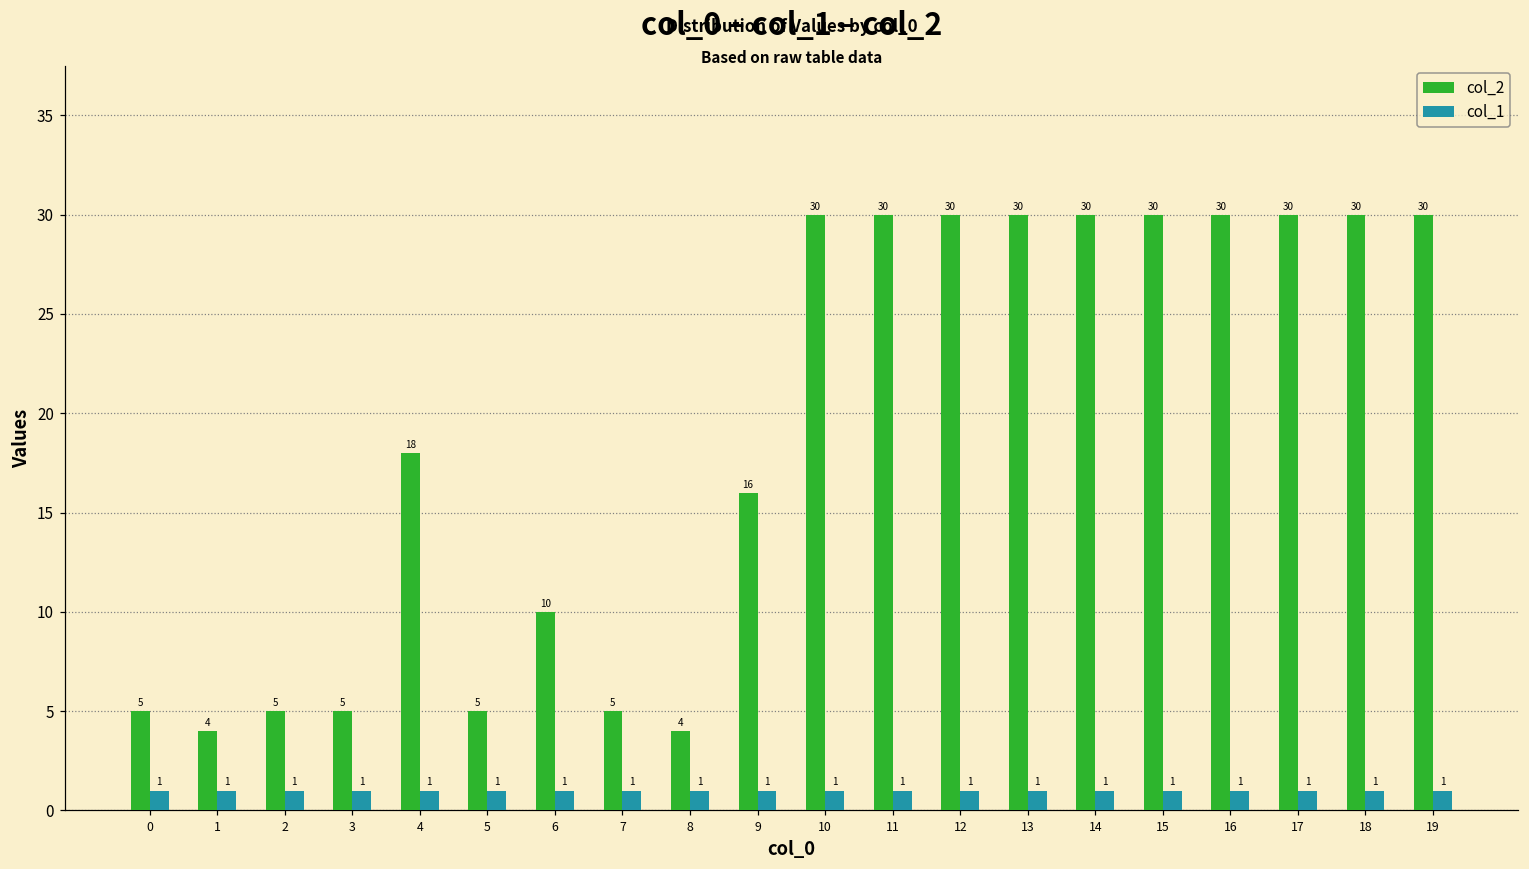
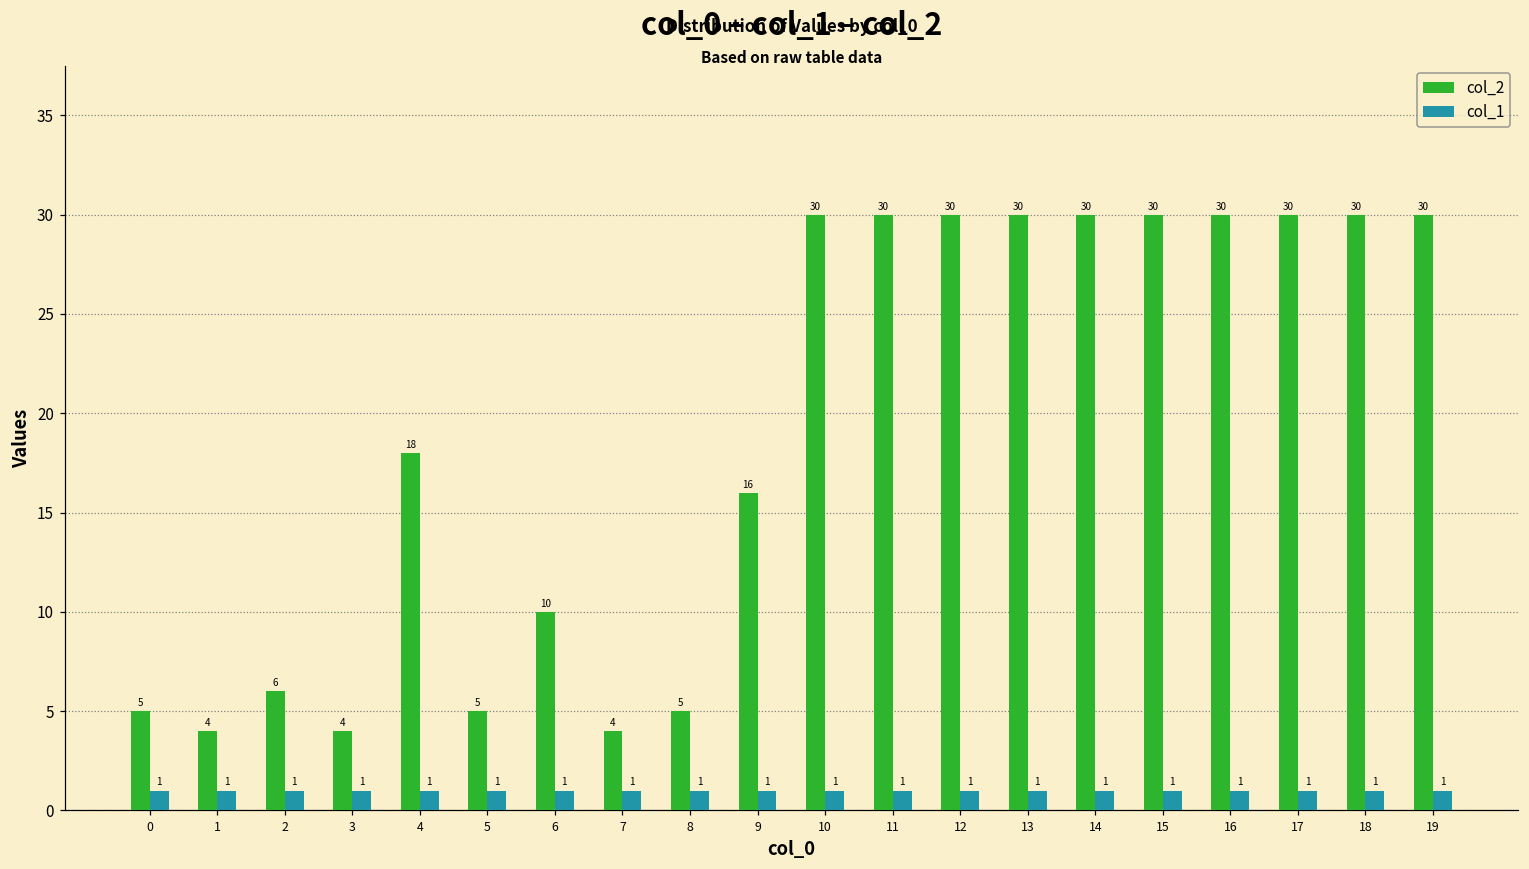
  {
    "col_2": {
      "0": 5,
      "1": 4,
-     "2": 5,
-     "3": 5,
+     "2": 6,
+     "3": 4,
      "4": 18,
      "5": 5,
      "6": 10,
-     "7": 5,
-     "8": 4,
+     "7": 4,
+     "8": 5,
      "9": 16,
      "10": 30,
      "11": 30,
      "12": 30,
      "13": 30,
      "14": 30,
      "15": 30,
      "16": 30,
      "17": 30,
      "18": 30,
      "19": 30
    },
    "col_1": {
      "0": 1,
      "1": 1,
      "2": 1,
      "3": 1,
      "4": 1,
      "5": 1,
      "6": 1,
      "7": 1,
      "8": 1,
      "9": 1,
      "10": 1,
      "11": 1,
      "12": 1,
      "13": 1,
      "14": 1,
      "15": 1,
      "16": 1,
      "17": 1,
      "18": 1,
      "19": 1
    }
  }
